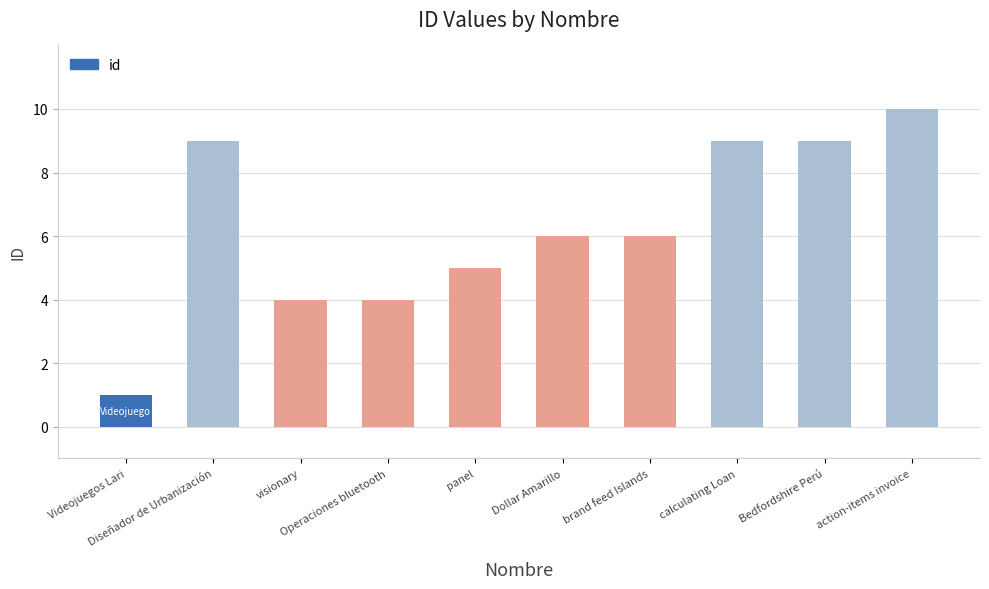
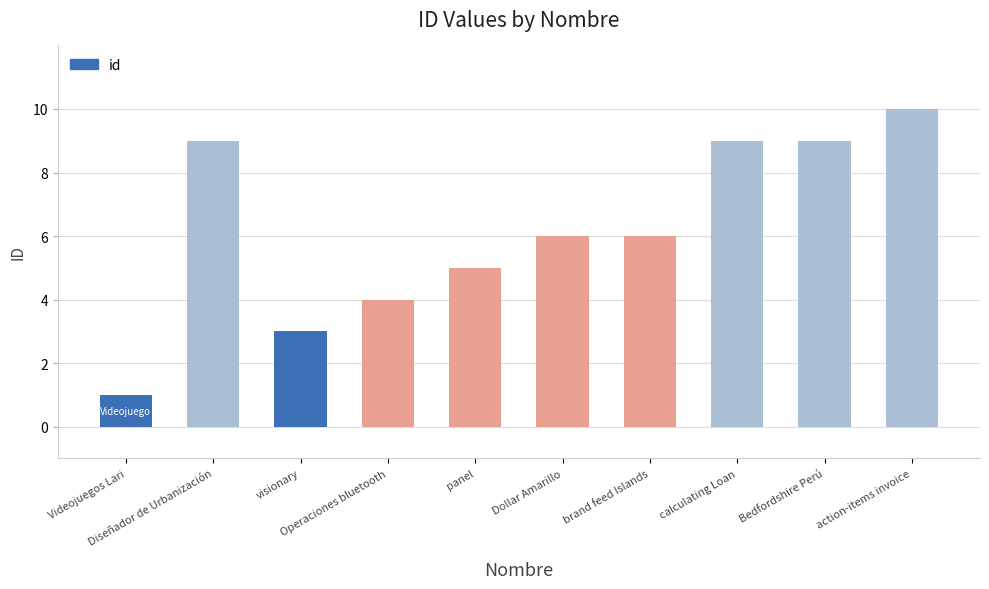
  {
    "Videojuegos Lari": 1,
    "Diseñador de Urbanización": 9,
-   "visionary": 4,
+   "visionary": 3,
    "Operaciones bluetooth": 4,
    "panel": 5,
    "Dollar Amarillo": 6,
    "brand feed Islands": 6,
    "calculating Loan": 9,
    "Bedfordshire Perú": 9,
    "action-items invoice": 10
  }
